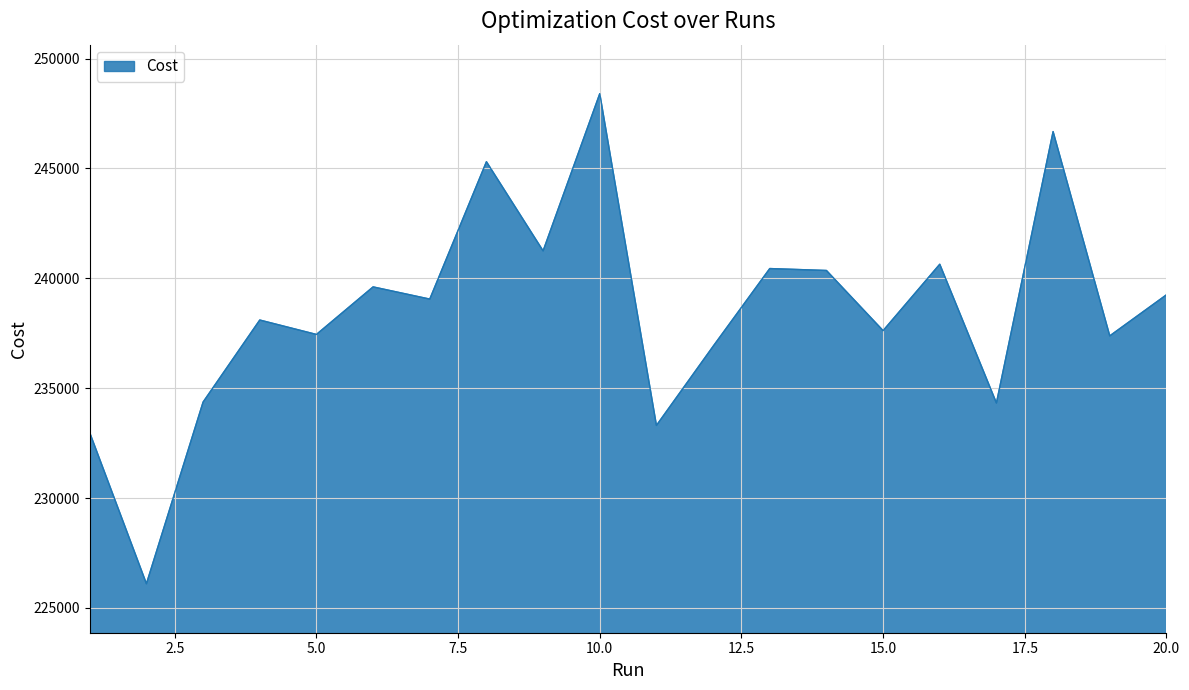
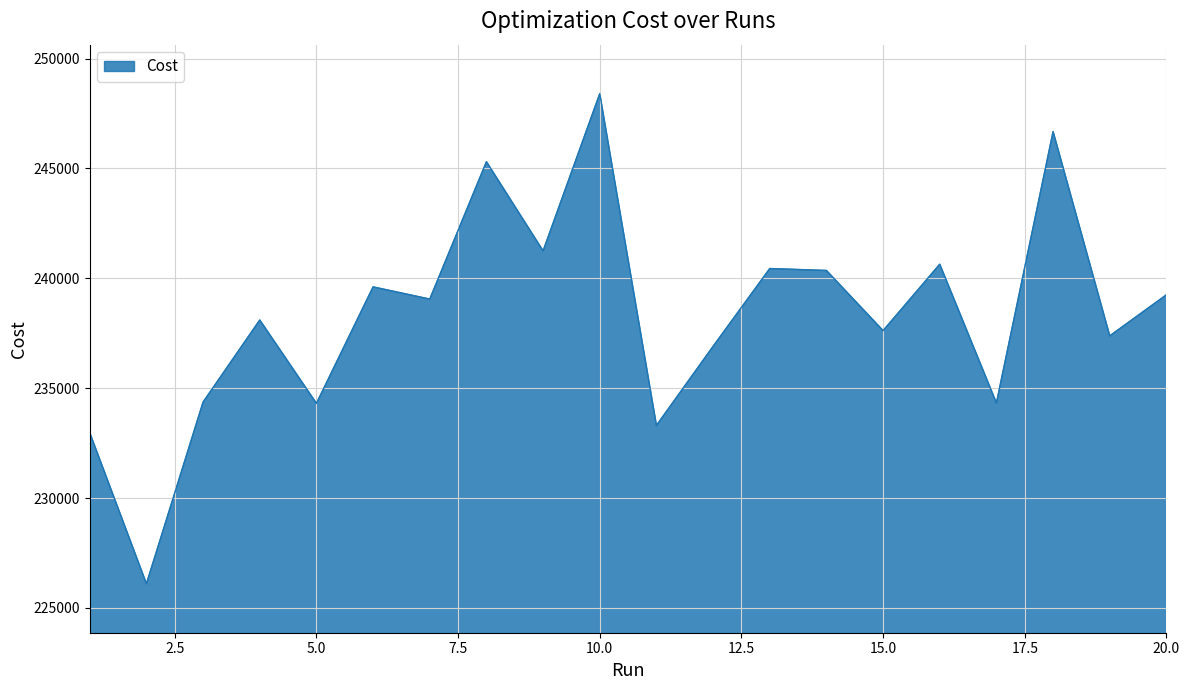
  {
-   "5.0": 237400,
+   "5.0": 234300,
    "10.0": 248400,
    "15.0": 237600,
    "20.0": 239300
  }
